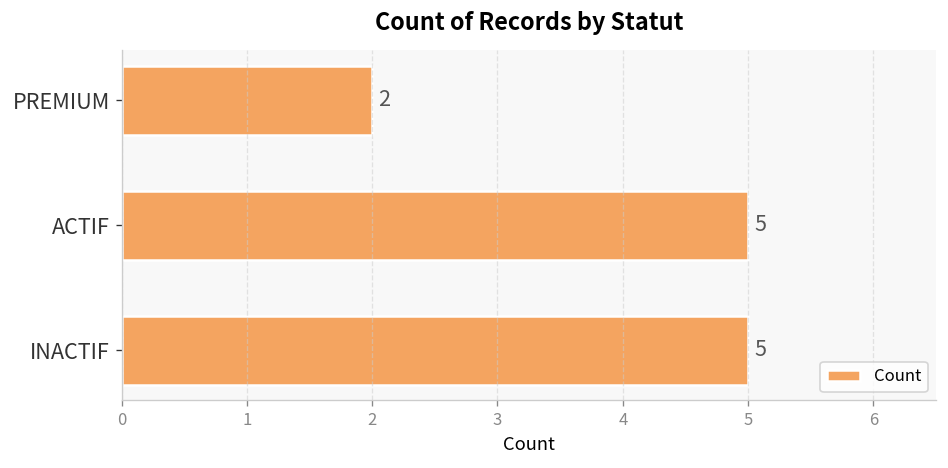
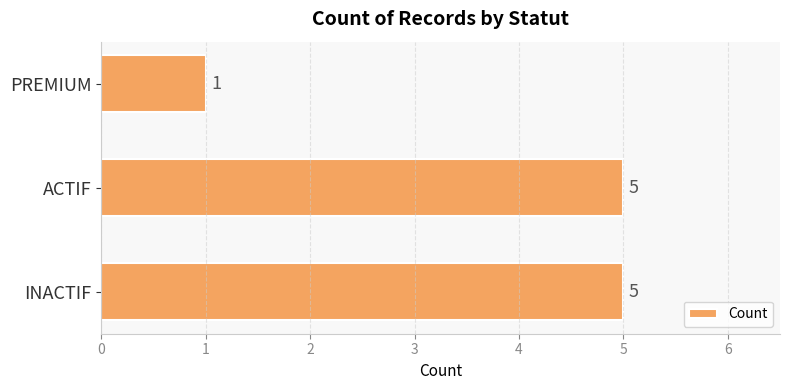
  {
-   "PREMIUM": 2,
+   "PREMIUM": 1,
    "ACTIF": 5,
    "INACTIF": 5
  }
